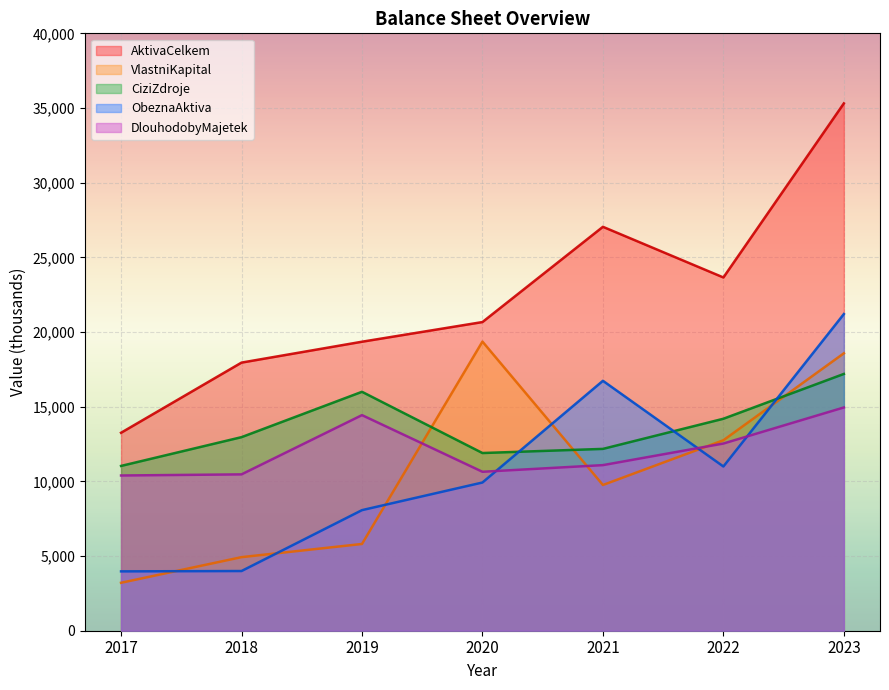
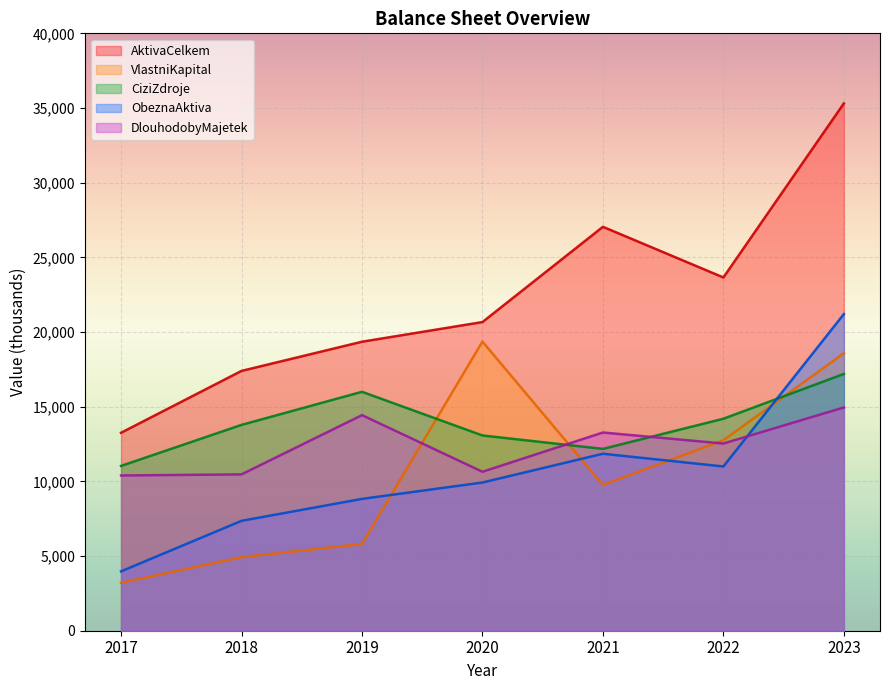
  {
    "AktivaCelkem": {
      "2017": "13,300",
-     "2018": "18,000",
+     "2018": "17,400",
      "2019": "19,400",
      "2020": "20,700",
      "2021": "27,000",
      "2022": "23,700",
      "2023": "35,300"
    },
    "VlastniKapital": {
      "2017": "3,200",
      "2018": "4,900",
      "2019": "5,800",
      "2020": "19,400",
      "2021": "9,800",
      "2022": "12,800",
      "2023": "18,600"
    },
    "CiziZdroje": {
      "2017": "11,000",
-     "2018": "13,000",
+     "2018": "13,800",
      "2019": "16,000",
-     "2020": "11,900",
+     "2020": "13,100",
      "2021": "12,200",
      "2022": "14,200",
      "2023": "17,200"
    },
    "ObeznaAktiva": {
      "2017": "4,000",
-     "2018": "4,000",
-     "2019": "8,100",
+     "2018": "7,400",
+     "2019": "8,800",
      "2020": "9,900",
-     "2021": "16,700",
+     "2021": "11,900",
      "2022": "11,000",
      "2023": "21,200"
    },
    "DlouhodobyMajetek": {
      "2017": "10,400",
      "2018": "10,500",
      "2019": "14,400",
      "2020": "10,600",
-     "2021": "11,100",
+     "2021": "13,300",
      "2022": "12,500",
      "2023": "14,900"
    }
  }
